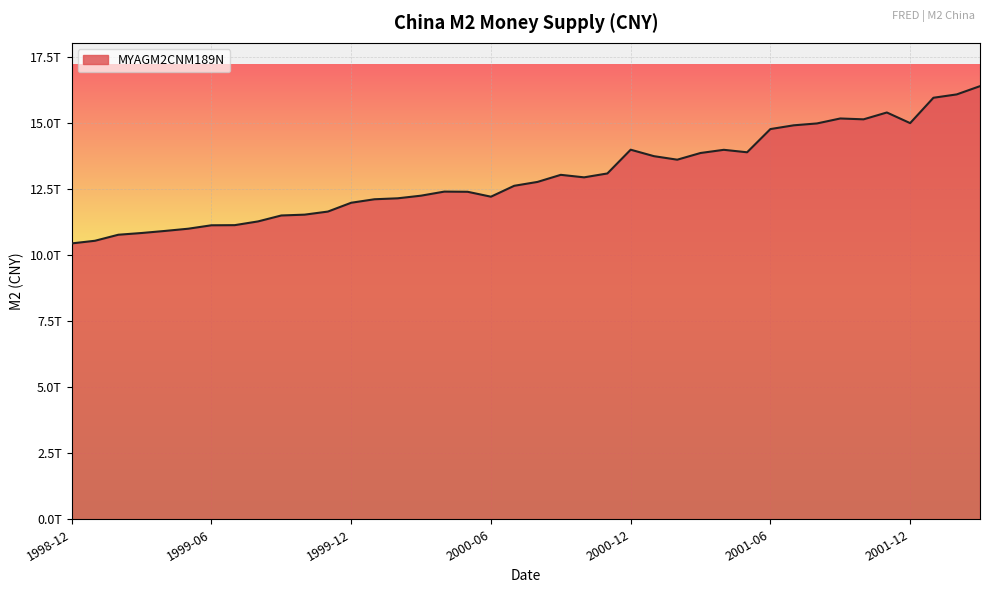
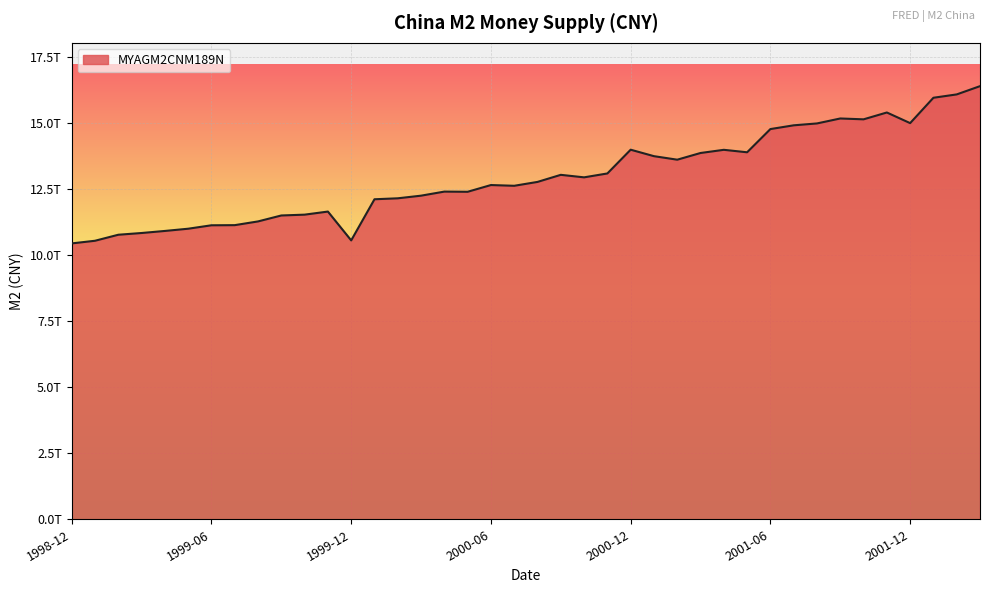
  {
    "1998-12": "10.4T",
    "1999-06": "11.1T",
-   "1999-12": "12.0T",
-   "2000-06": "12.2T",
+   "1999-12": "10.6T",
+   "2000-06": "12.7T",
    "2000-12": "14.0T",
    "2001-06": "14.8T",
    "2001-12": "15.0T"
  }
